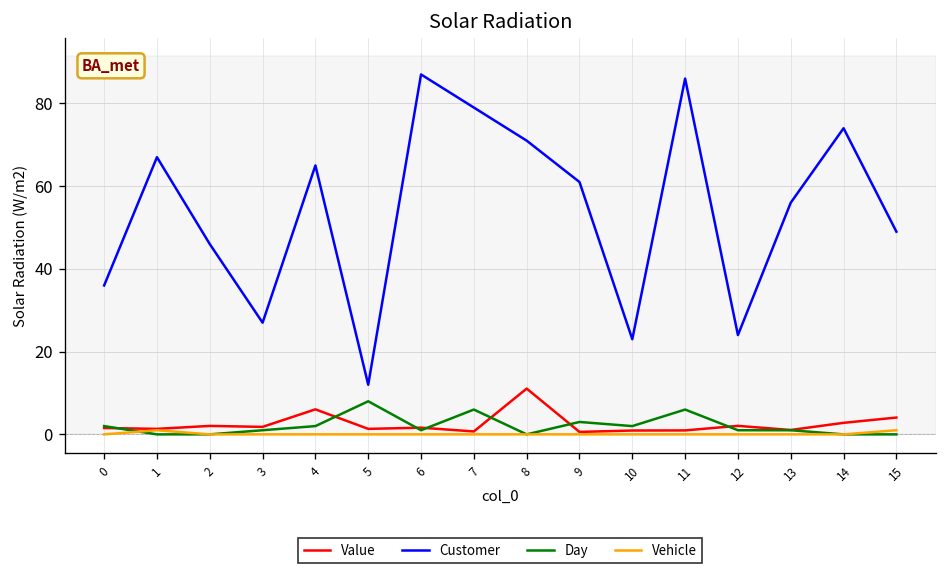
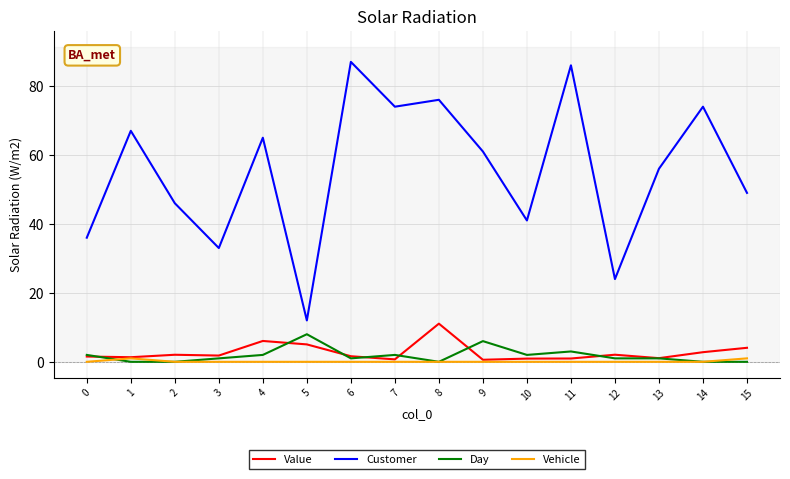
  {
    "Value": {
      "2": 2,
      "3": 2,
      "4": 6,
-     "5": 1,
+     "5": 5,
      "8": 11,
      "10": 1,
      "11": 1,
      "12": 2,
      "14": 3,
      "15": 4
    },
    "Customer": {
      "0": 36,
      "1": 67,
      "2": 46,
-     "3": 27,
+     "3": 33,
      "4": 65,
      "5": 12,
      "6": 87,
-     "7": 79,
-     "8": 71,
+     "7": 74,
+     "8": 76,
      "9": 61,
-     "10": 23,
+     "10": 41,
      "11": 86,
      "12": 24,
      "13": 56,
      "14": 74,
      "15": 49
    },
    "Day": {
      "1": 0,
      "3": 1,
      "4": 2,
      "5": 8,
-     "7": 6,
-     "9": 3,
+     "7": 2,
+     "9": 6,
      "10": 2,
-     "11": 6,
+     "11": 3,
      "12": 1,
      "15": 0
    },
    "Vehicle": {
      "0": 0,
      "3": 0,
      "4": 0,
      "5": 0,
      "6": 0,
      "10": 0,
      "11": 0,
      "12": 0,
      "13": 0,
      "15": 1
    }
  }
